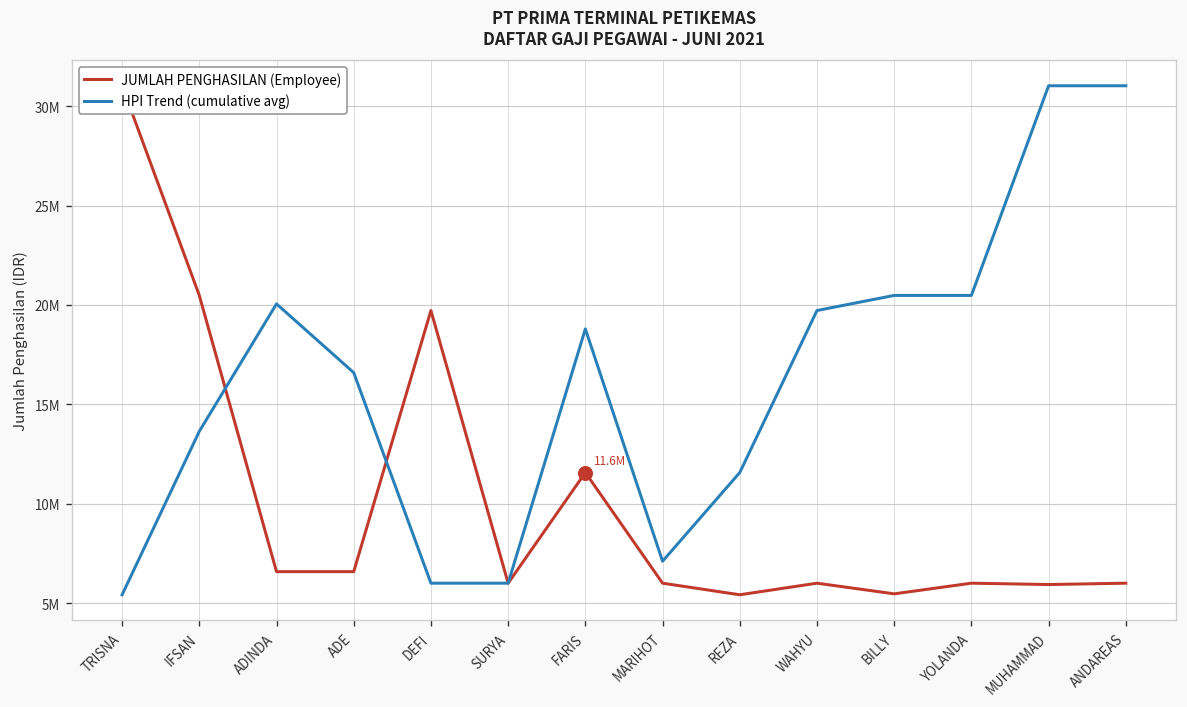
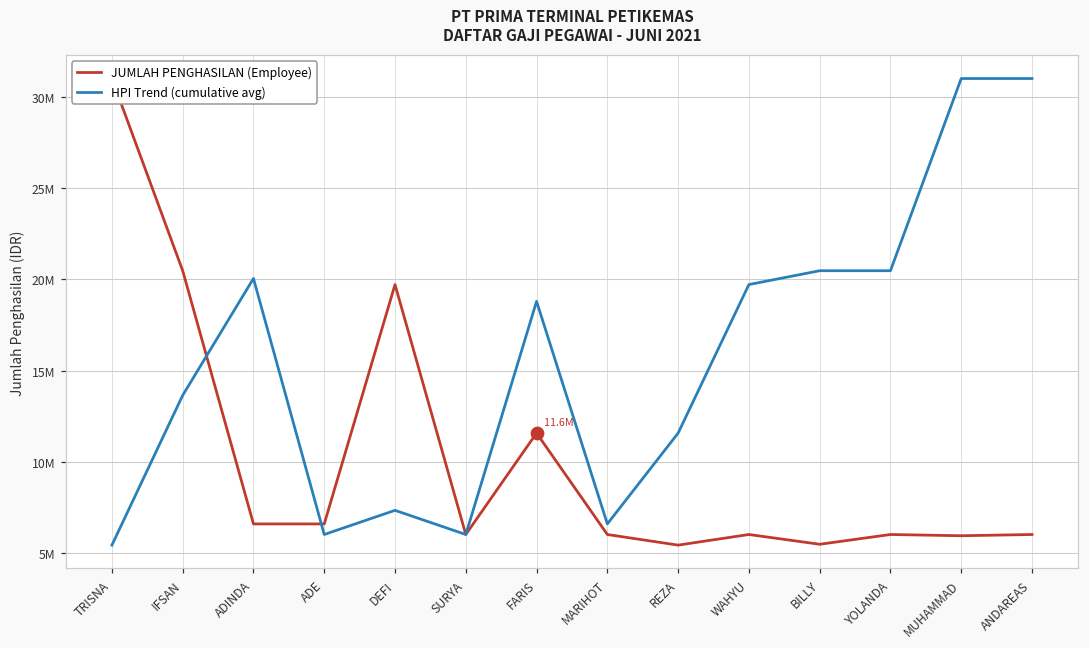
  {
    "HPI Trend (cumulative avg)": {
      "TRISNA": 5400000,
      "IFSAN": 13600000,
      "ADINDA": 20100000,
-     "ADE": 16600000,
-     "DEFI": 6000000,
+     "ADE": 6000000,
+     "DEFI": 7300000,
      "FARIS": 18800000,
-     "MARIHOT": 7100000,
+     "MARIHOT": 6600000,
      "REZA": 11600000,
      "WAHYU": 19700000,
      "BILLY": 20500000,
      "YOLANDA": 20500000,
      "MUHAMMAD": 31000000,
      "ANDAREAS": 31000000
    }
  }
